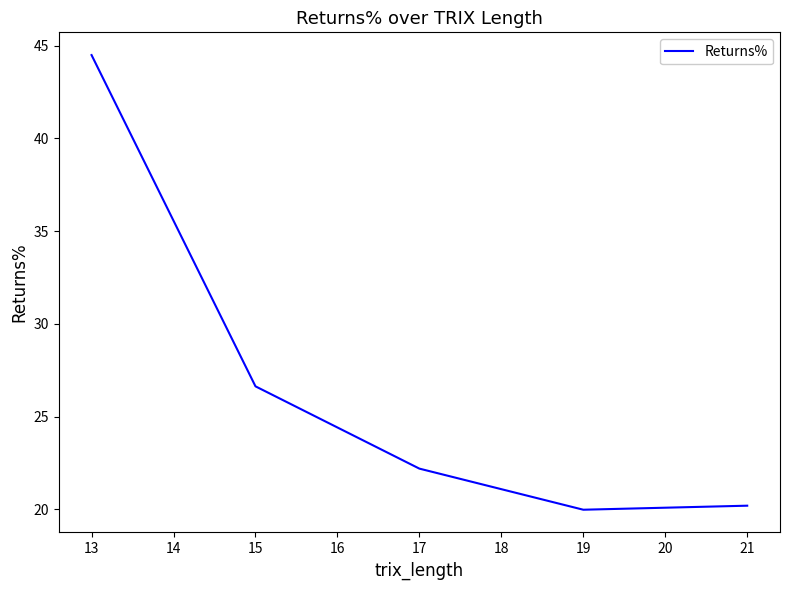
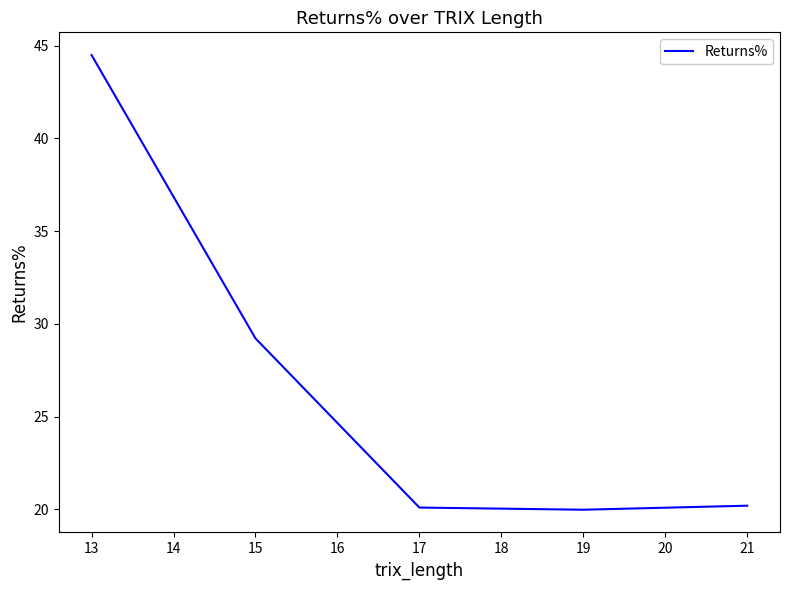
  {
    "13": 44.5,
-   "15": 26.6,
-   "17": 22.2,
+   "15": 29.2,
+   "17": 20.1,
    "19": 20.0,
    "21": 20.2
  }
